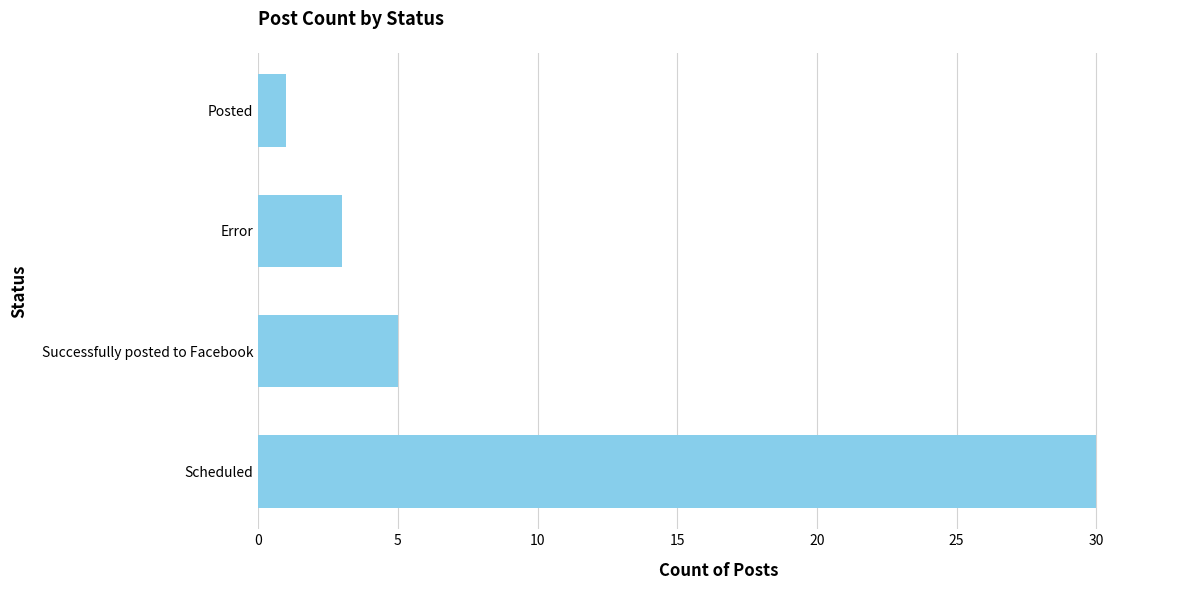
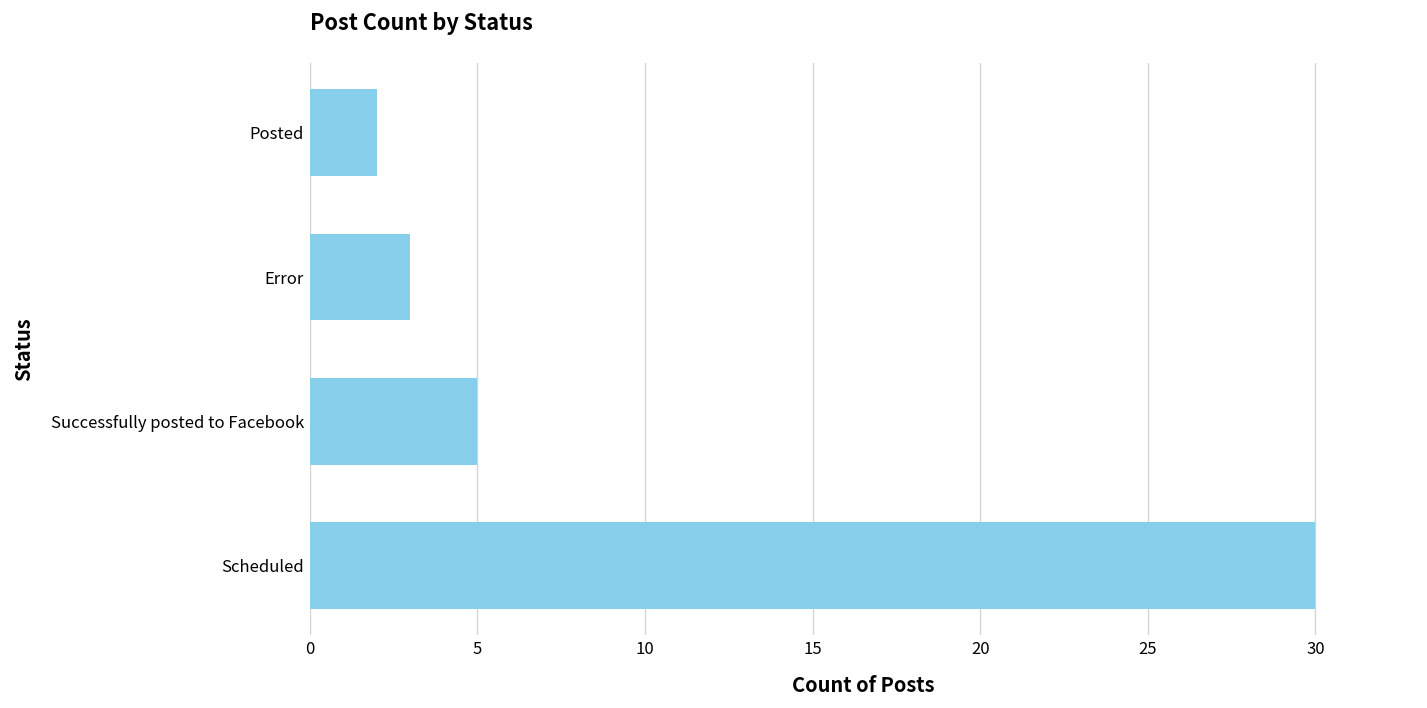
  {
-   "Posted": 1,
+   "Posted": 2,
    "Error": 3,
    "Successfully posted to Facebook": 5,
    "Scheduled": 30
  }
